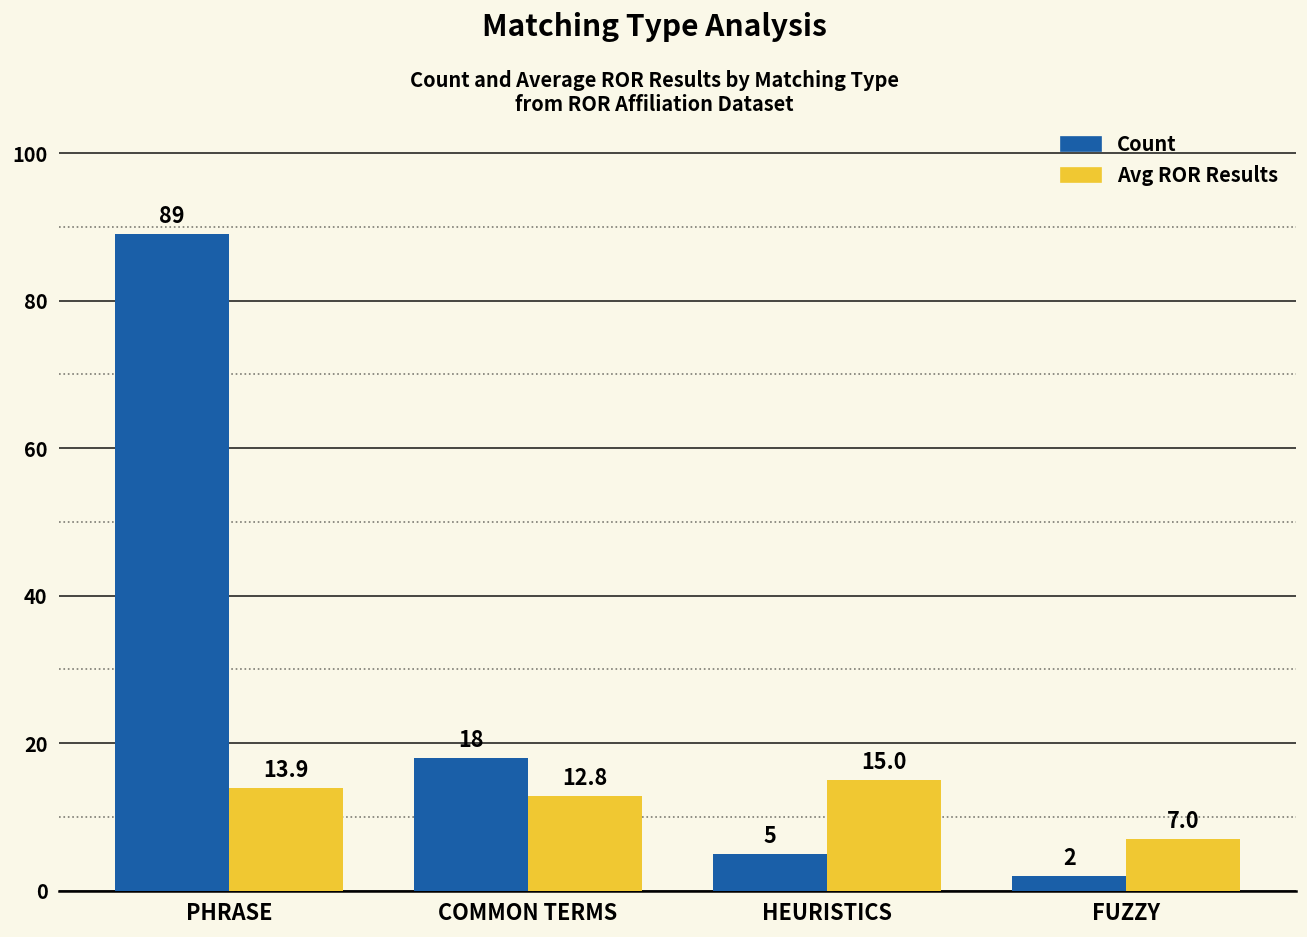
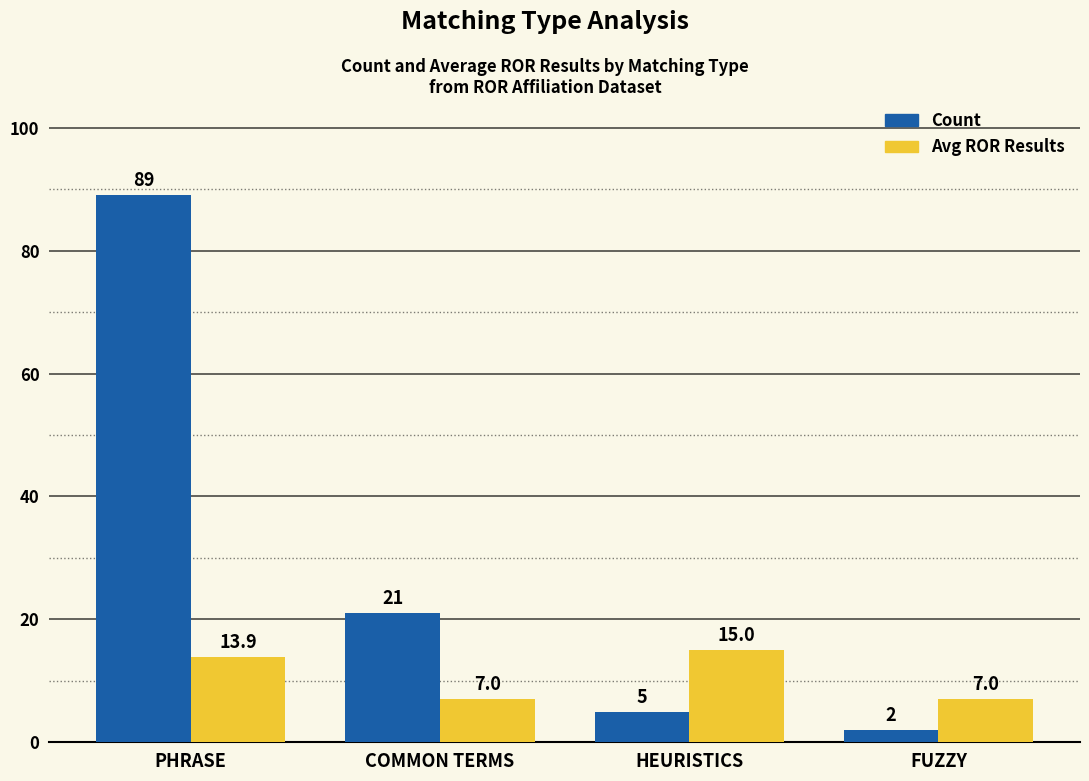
  {
    "Count": {
      "PHRASE": 89,
-     "COMMON TERMS": 18,
+     "COMMON TERMS": 21,
      "HEURISTICS": 5,
      "FUZZY": 2
    },
    "Avg ROR Results": {
      "PHRASE": 13.9,
-     "COMMON TERMS": 12.8,
+     "COMMON TERMS": 7.0,
      "HEURISTICS": 15.0,
      "FUZZY": 7.0
    }
  }
